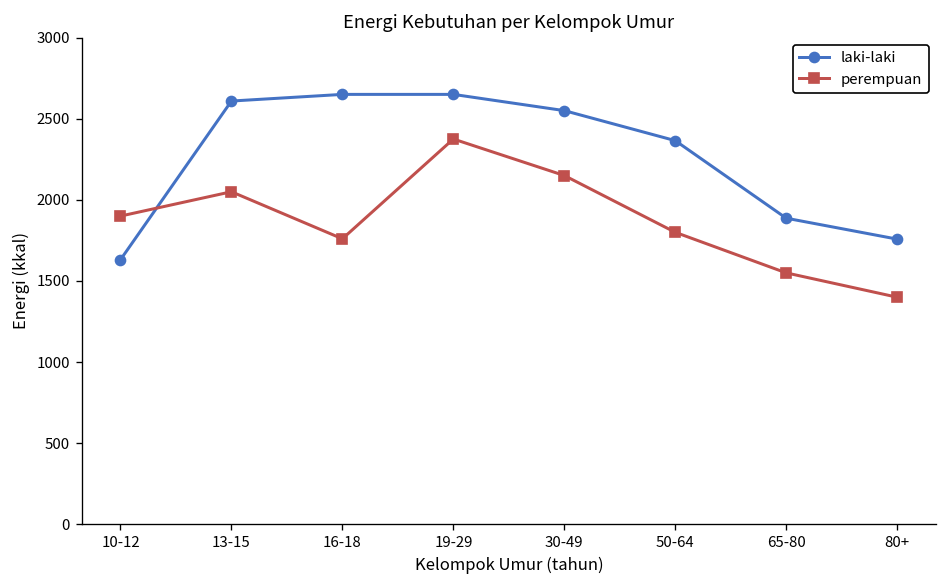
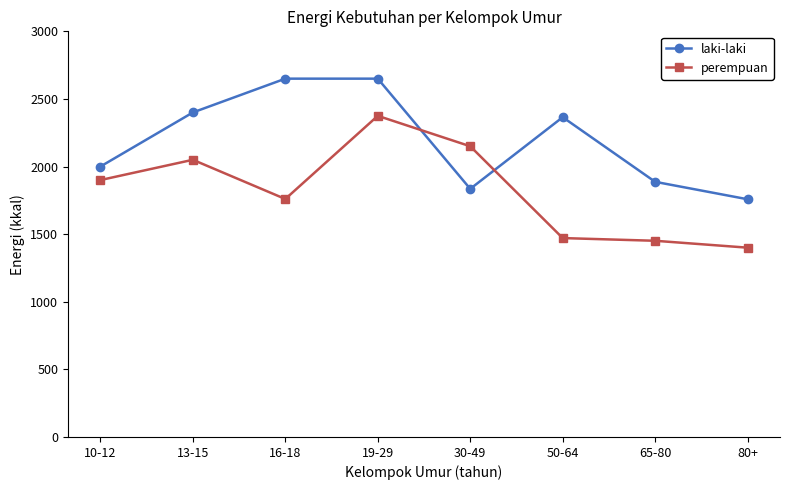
  {
    "laki-laki": {
-     "10-12": 1630,
-     "13-15": 2610,
+     "10-12": 2000,
+     "13-15": 2400,
      "16-18": 2650,
      "19-29": 2650,
-     "30-49": 2550,
+     "30-49": 1840,
      "50-64": 2370,
      "65-80": 1890,
      "80+": 1760
    },
    "perempuan": {
      "10-12": 1900,
      "13-15": 2050,
      "16-18": 1760,
      "19-29": 2380,
      "30-49": 2150,
-     "50-64": 1800,
-     "65-80": 1550,
+     "50-64": 1470,
+     "65-80": 1450,
      "80+": 1400
    }
  }
